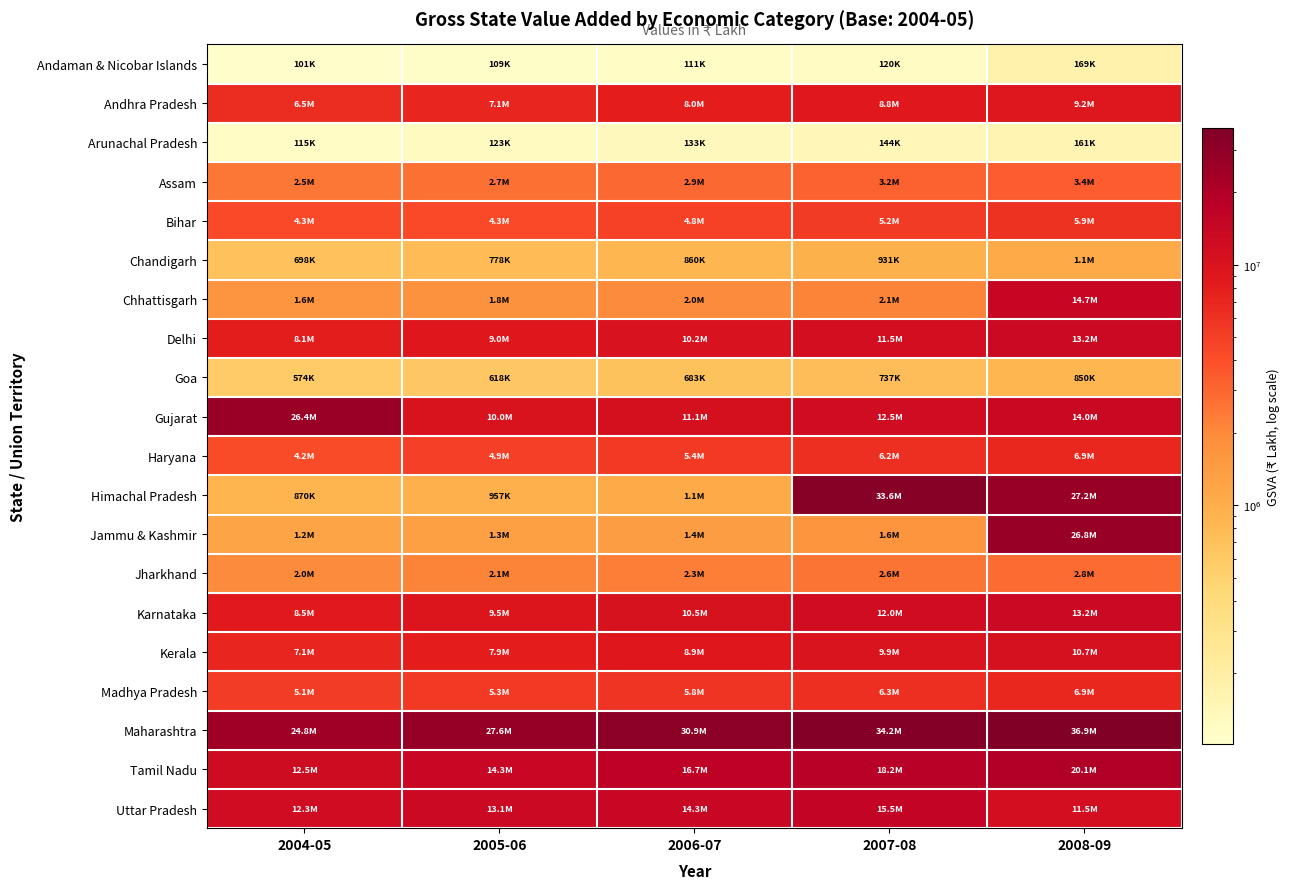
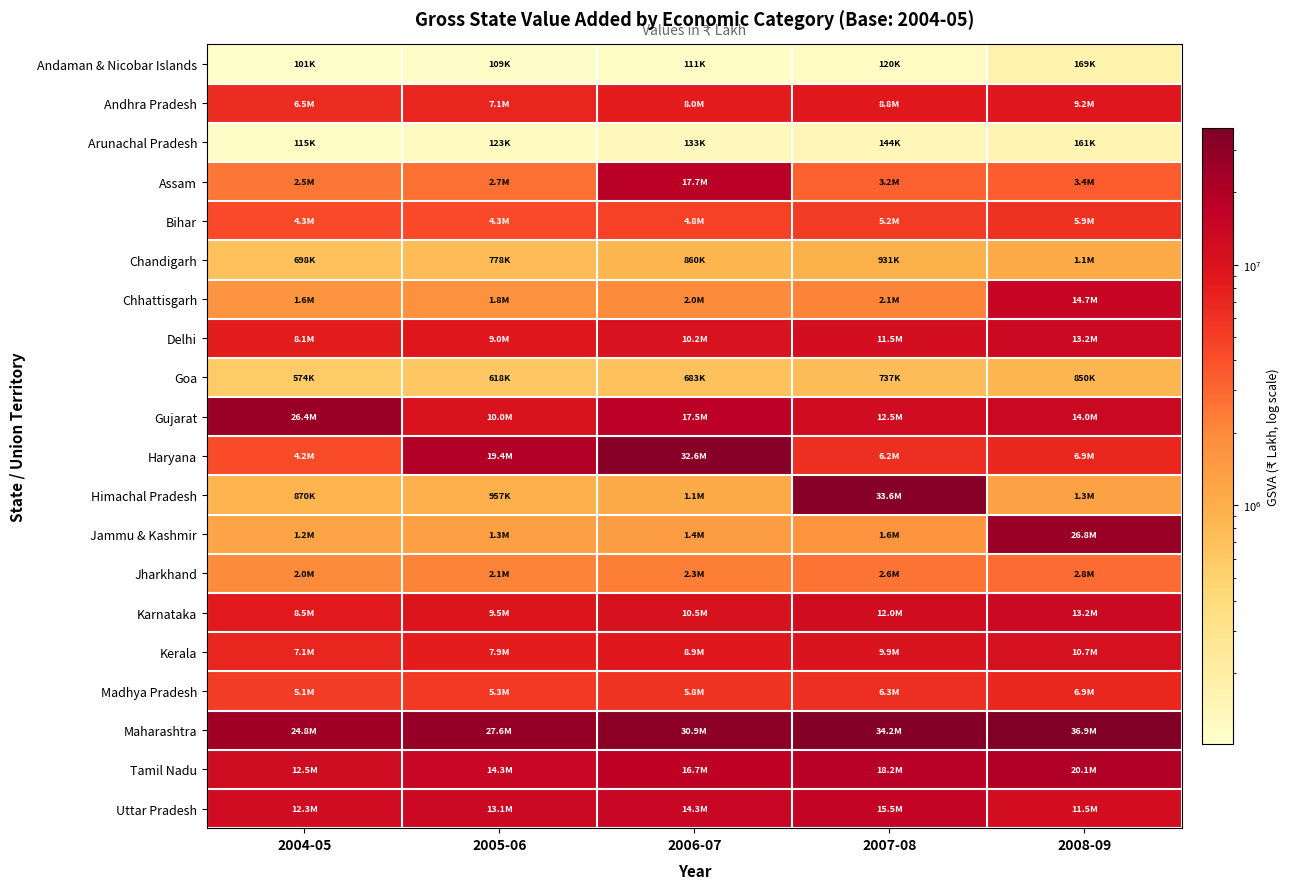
  {
    "Andaman & Nicobar Islands": {
      "2004-05": "101K",
      "2005-06": "109K",
      "2006-07": "111K",
      "2007-08": "120K",
      "2008-09": "169K"
    },
    "Andhra Pradesh": {
      "2004-05": "6.5M",
      "2005-06": "7.1M",
      "2006-07": "8.0M",
      "2007-08": "8.8M",
      "2008-09": "9.2M"
    },
    "Arunachal Pradesh": {
      "2004-05": "115K",
      "2005-06": "123K",
      "2006-07": "133K",
      "2007-08": "144K",
      "2008-09": "161K"
    },
    "Assam": {
      "2004-05": "2.5M",
      "2005-06": "2.7M",
-     "2006-07": "2.9M",
+     "2006-07": "17.7M",
      "2007-08": "3.2M",
      "2008-09": "3.4M"
    },
    "Bihar": {
      "2004-05": "4.3M",
      "2005-06": "4.3M",
      "2006-07": "4.8M",
      "2007-08": "5.2M",
      "2008-09": "5.9M"
    },
    "Chandigarh": {
      "2004-05": "698K",
      "2005-06": "778K",
      "2006-07": "860K",
      "2007-08": "931K",
      "2008-09": "1.1M"
    },
    "Chhattisgarh": {
      "2004-05": "1.6M",
      "2005-06": "1.8M",
      "2006-07": "2.0M",
      "2007-08": "2.1M",
      "2008-09": "14.7M"
    },
    "Delhi": {
      "2004-05": "8.1M",
      "2005-06": "9.0M",
      "2006-07": "10.2M",
      "2007-08": "11.5M",
      "2008-09": "13.2M"
    },
    "Goa": {
      "2004-05": "574K",
      "2005-06": "618K",
      "2006-07": "683K",
      "2007-08": "737K",
      "2008-09": "850K"
    },
    "Gujarat": {
      "2004-05": "26.4M",
      "2005-06": "10.0M",
-     "2006-07": "11.1M",
+     "2006-07": "17.5M",
      "2007-08": "12.5M",
      "2008-09": "14.0M"
    },
    "Haryana": {
      "2004-05": "4.2M",
-     "2005-06": "4.9M",
-     "2006-07": "5.4M",
+     "2005-06": "19.4M",
+     "2006-07": "32.6M",
      "2007-08": "6.2M",
      "2008-09": "6.9M"
    },
    "Himachal Pradesh": {
      "2004-05": "870K",
      "2005-06": "957K",
      "2006-07": "1.1M",
      "2007-08": "33.6M",
-     "2008-09": "27.2M"
+     "2008-09": "1.3M"
    },
    "Jammu & Kashmir": {
      "2004-05": "1.2M",
      "2005-06": "1.3M",
      "2006-07": "1.4M",
      "2007-08": "1.6M",
      "2008-09": "26.8M"
    },
    "Jharkhand": {
      "2004-05": "2.0M",
      "2005-06": "2.1M",
      "2006-07": "2.3M",
      "2007-08": "2.6M",
      "2008-09": "2.8M"
    },
    "Karnataka": {
      "2004-05": "8.5M",
      "2005-06": "9.5M",
      "2006-07": "10.5M",
      "2007-08": "12.0M",
      "2008-09": "13.2M"
    },
    "Kerala": {
      "2004-05": "7.1M",
      "2005-06": "7.9M",
      "2006-07": "8.9M",
      "2007-08": "9.9M",
      "2008-09": "10.7M"
    },
    "Madhya Pradesh": {
      "2004-05": "5.1M",
      "2005-06": "5.3M",
      "2006-07": "5.8M",
      "2007-08": "6.3M",
      "2008-09": "6.9M"
    },
    "Maharashtra": {
      "2004-05": "24.8M",
      "2005-06": "27.6M",
      "2006-07": "30.9M",
      "2007-08": "34.2M",
      "2008-09": "36.9M"
    },
    "Tamil Nadu": {
      "2004-05": "12.5M",
      "2005-06": "14.3M",
      "2006-07": "16.7M",
      "2007-08": "18.2M",
      "2008-09": "20.1M"
    },
    "Uttar Pradesh": {
      "2004-05": "12.3M",
      "2005-06": "13.1M",
      "2006-07": "14.3M",
      "2007-08": "15.5M",
      "2008-09": "11.5M"
    }
  }
